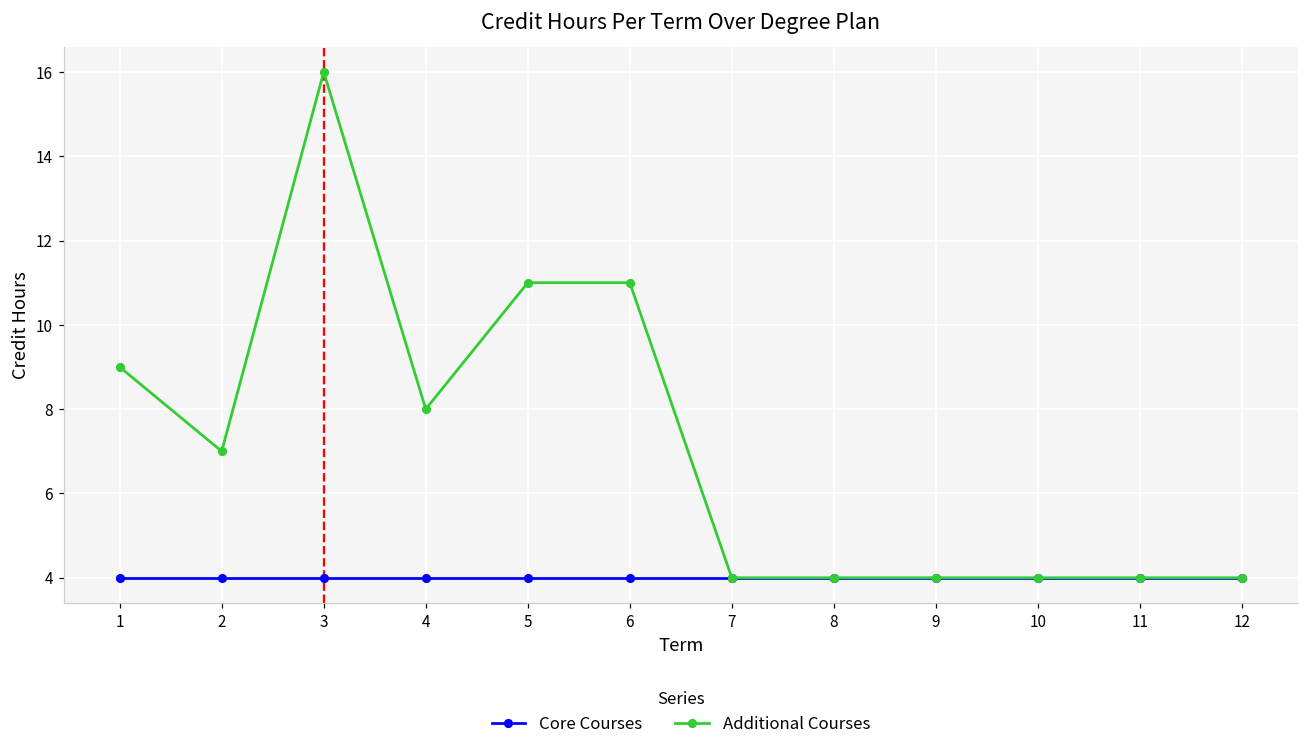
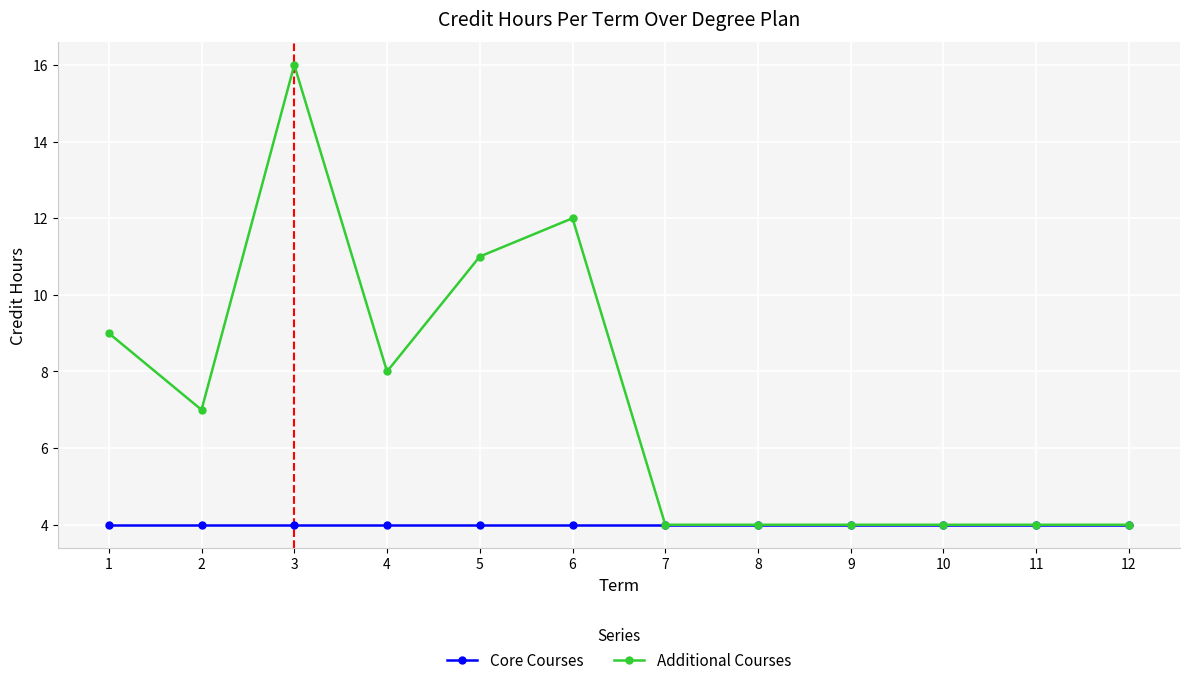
  {
    "Core Courses": {
      "1": 4,
      "2": 4,
      "3": 4,
      "4": 4,
      "5": 4,
      "6": 4
    },
    "Additional Courses": {
      "1": 9,
      "2": 7,
      "3": 16,
      "4": 8,
      "5": 11,
-     "6": 11
+     "6": 12
    }
  }
